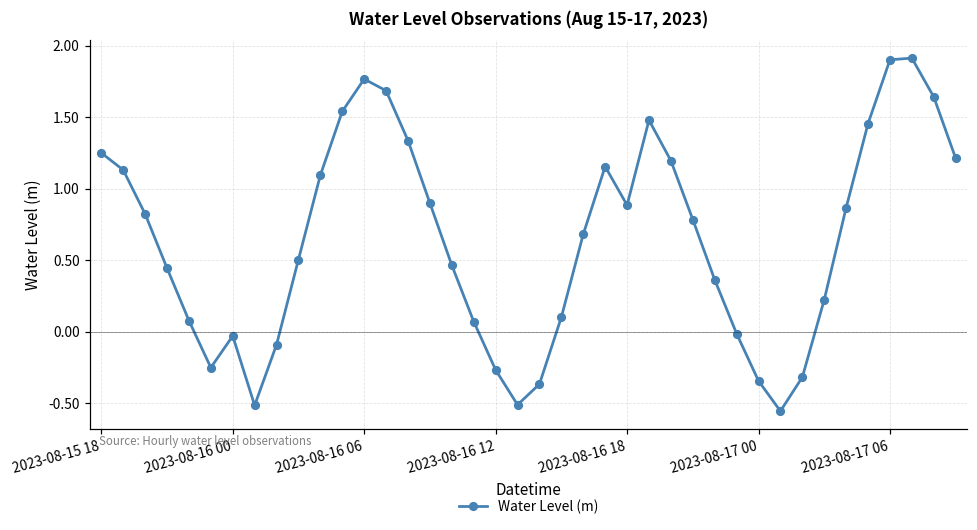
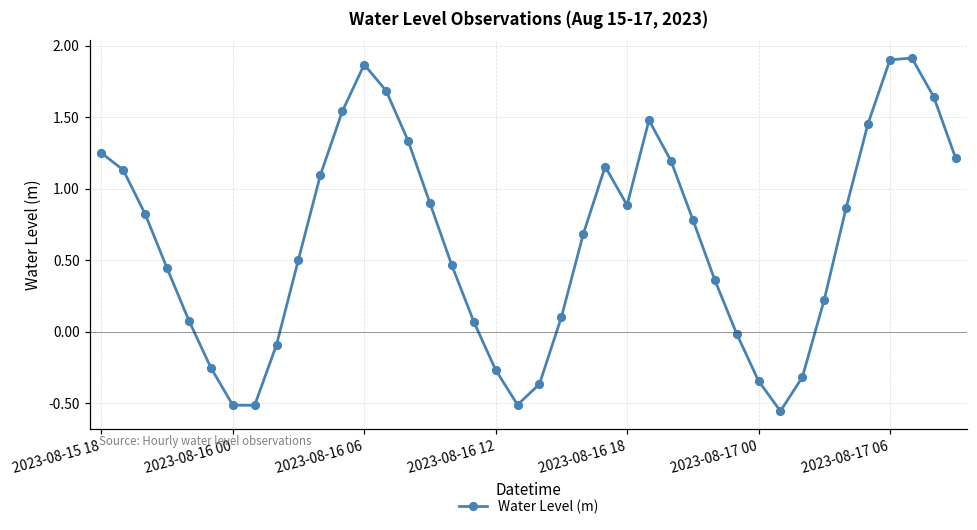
  {
    "2023-08-15 18": 1.25,
-   "2023-08-16 00": -0.03,
-   "2023-08-16 06": 1.77,
+   "2023-08-16 00": -0.51,
+   "2023-08-16 06": 1.87,
    "2023-08-16 12": -0.27,
    "2023-08-16 18": 0.89,
    "2023-08-17 00": -0.34,
    "2023-08-17 06": 1.90
  }
